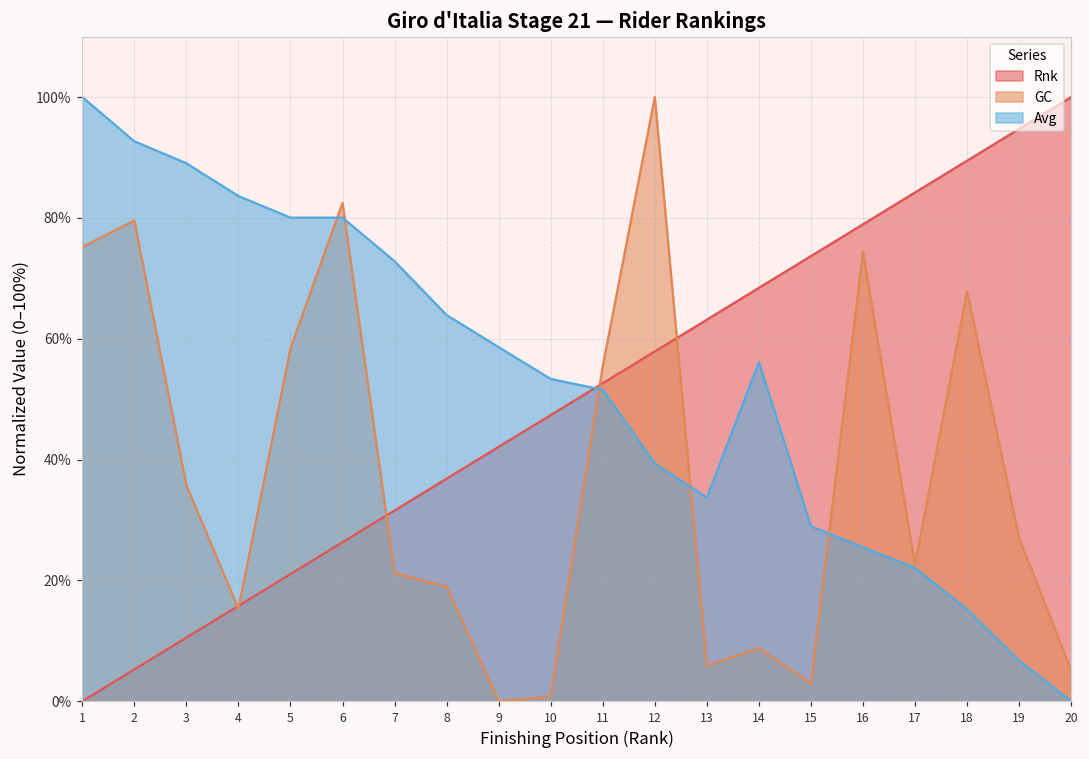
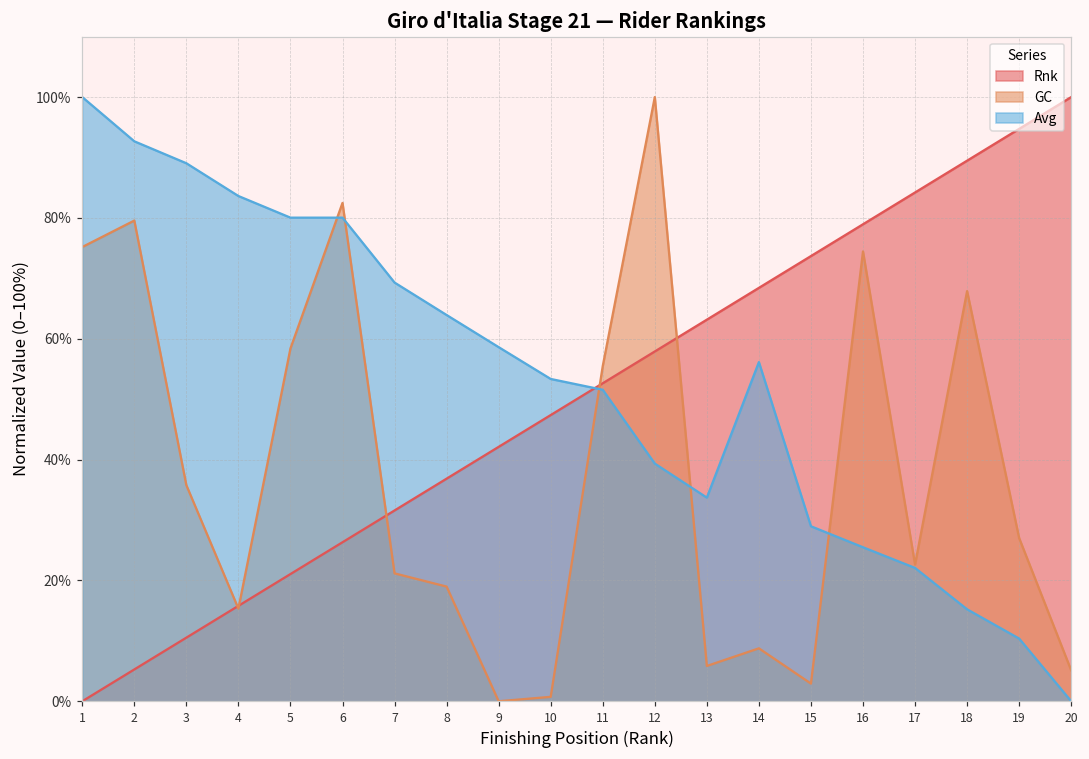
  {
    "Avg": {
      "1": "100%",
      "2": "93%",
      "3": "89%",
      "4": "84%",
      "5": "80%",
      "6": "80%",
-     "7": "73%",
+     "7": "69%",
      "8": "64%",
      "9": "59%",
      "10": "53%",
      "11": "52%",
      "12": "39%",
      "13": "34%",
      "14": "56%",
      "15": "29%",
      "16": "25%",
      "17": "22%",
      "18": "15%",
-     "19": "7%",
+     "19": "10%",
      "20": "0%"
    }
  }
